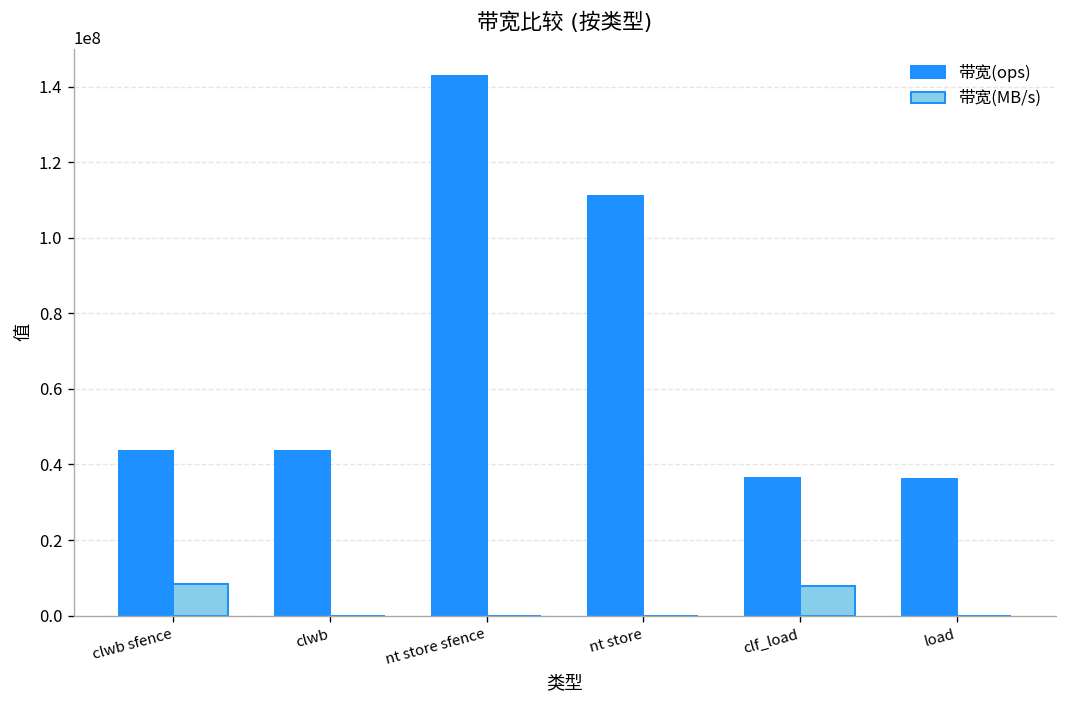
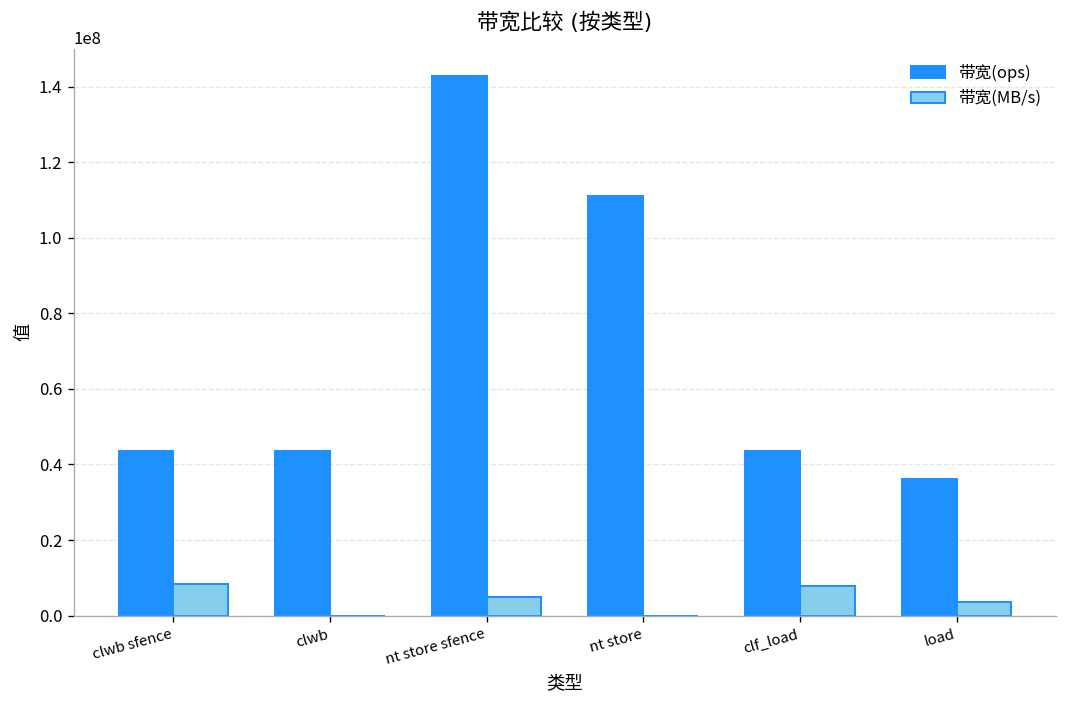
  {
    "带宽(ops)": {
      "clwb sfence": 43000000,
      "clwb": 43000000,
      "nt store sfence": 143000000,
      "nt store": 111000000,
-     "clf_load": 36000000,
+     "clf_load": 43000000,
      "load": 36000000
    },
    "带宽(MB/s)": {
      "clwb sfence": 8000000,
-     "nt store sfence": 0,
+     "nt store sfence": 5000000,
      "clf_load": 8000000,
-     "load": 0
+     "load": 4000000
    }
  }
